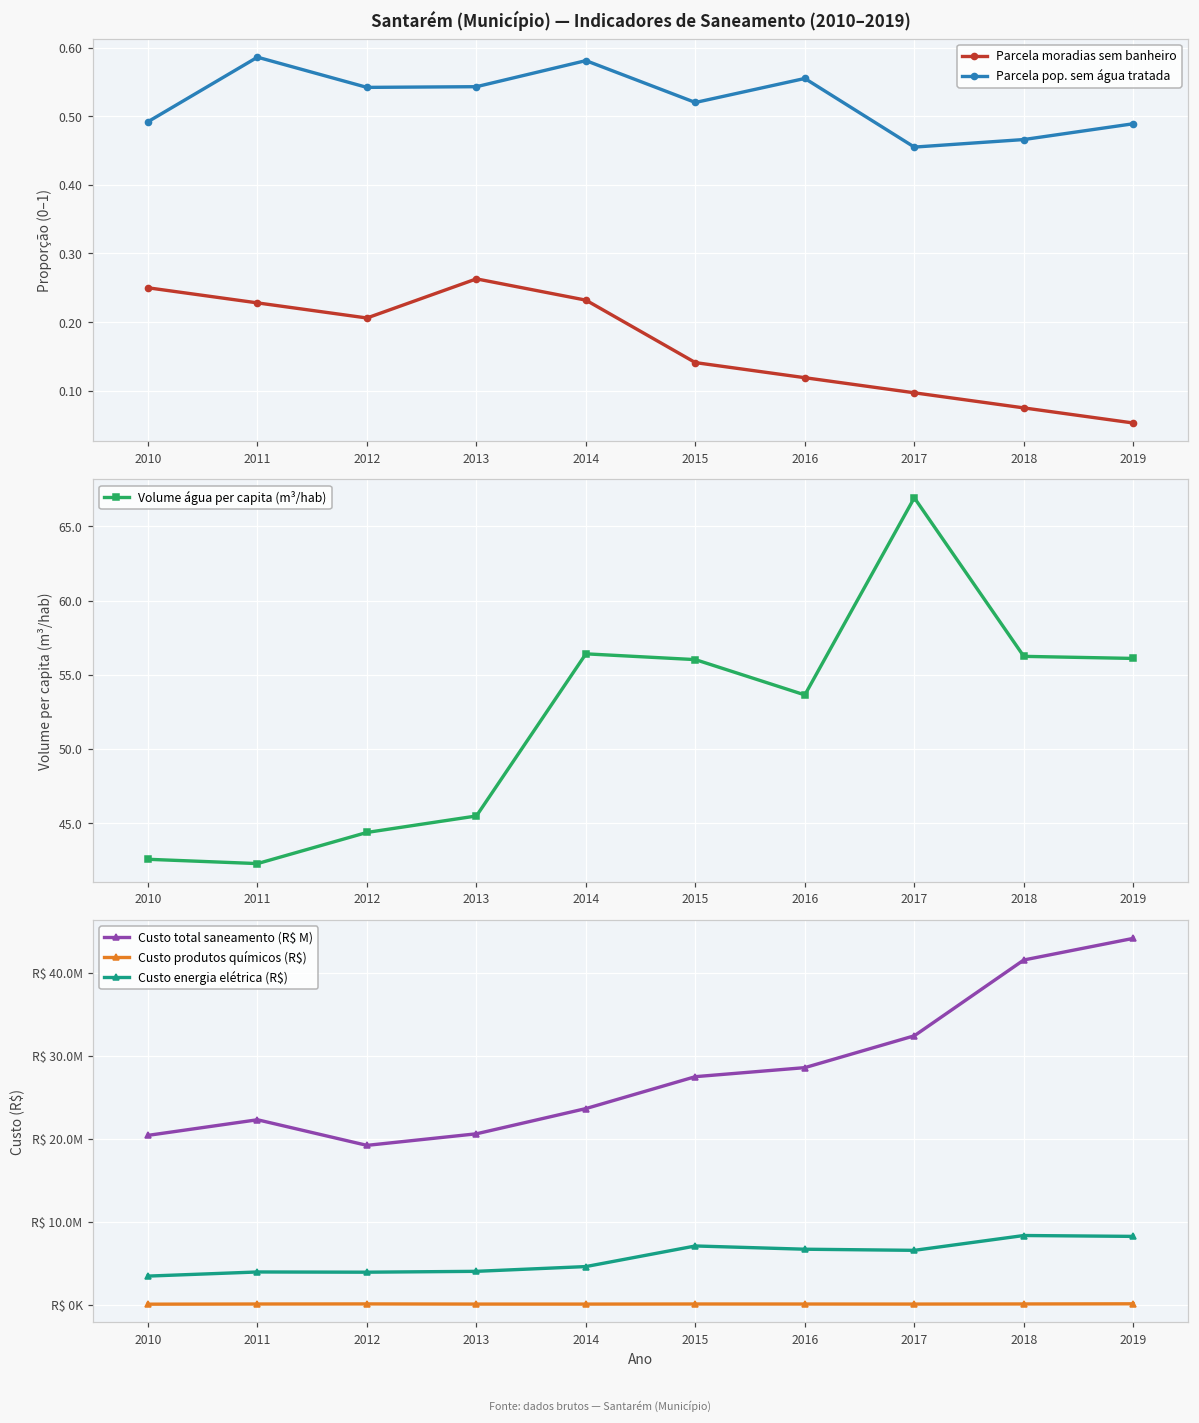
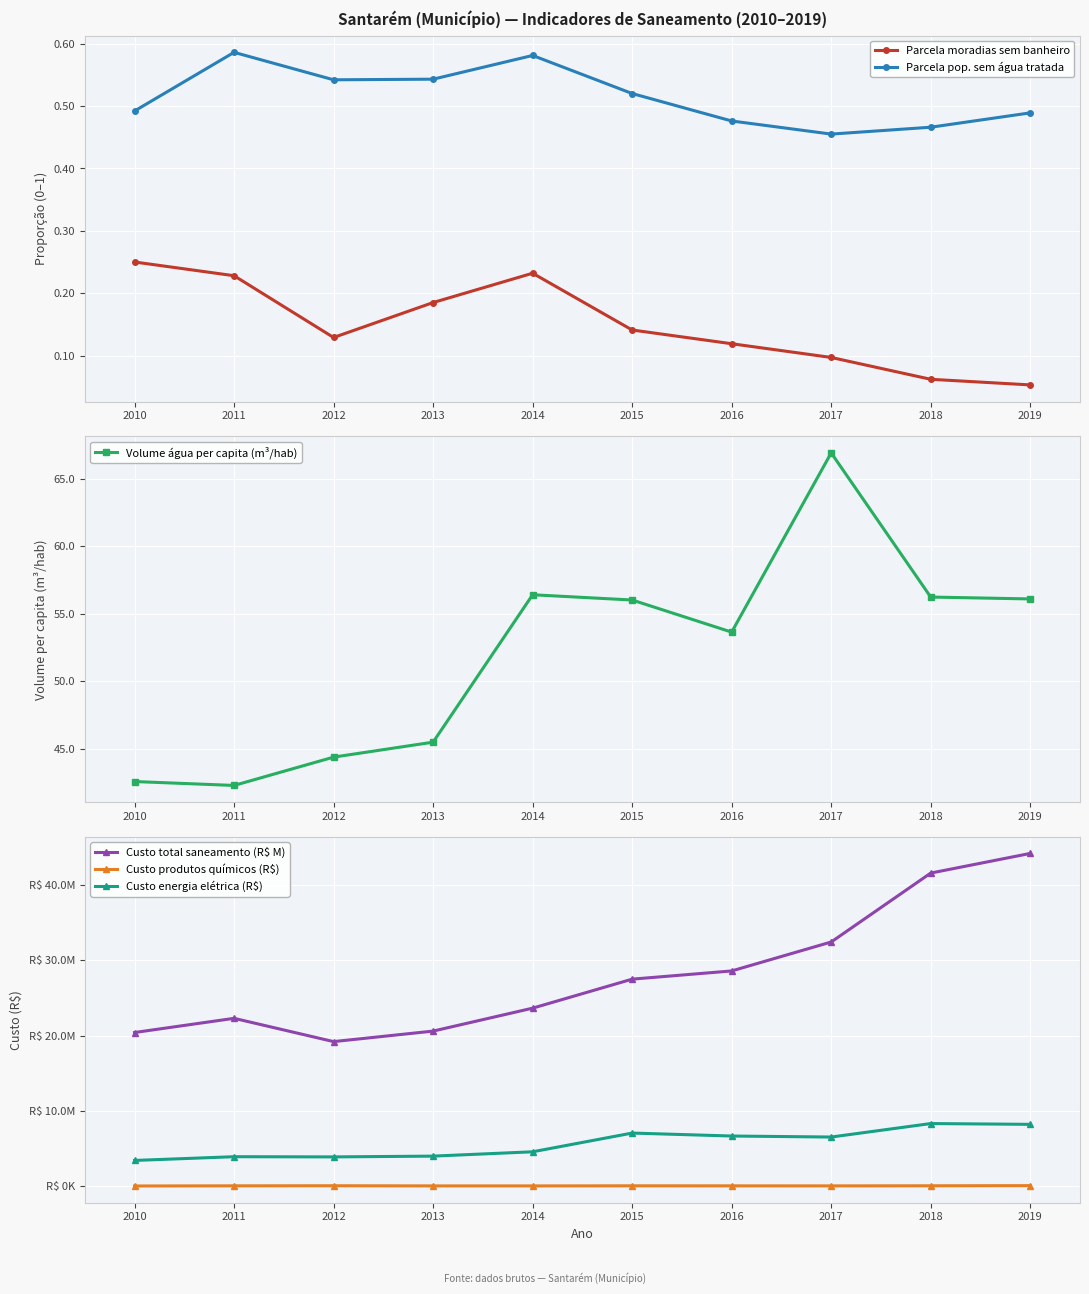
  {
    "Santarém (Município) — Indicadores de Saneamento (2010–2019)": {
      "Parcela moradias sem banheiro": {
        "2010": 0.25,
        "2011": 0.23,
-       "2012": 0.21,
-       "2013": 0.26,
+       "2012": 0.13,
+       "2013": 0.19,
        "2014": 0.23,
        "2015": 0.14,
        "2016": 0.12,
        "2017": 0.10,
-       "2018": 0.08,
+       "2018": 0.06,
        "2019": 0.05
      },
      "Parcela pop. sem água tratada": {
        "2010": 0.49,
        "2011": 0.59,
        "2012": 0.54,
        "2013": 0.54,
        "2014": 0.58,
        "2015": 0.52,
-       "2016": 0.56,
+       "2016": 0.48,
        "2017": 0.46,
        "2018": 0.47,
        "2019": 0.49
      }
    }
  }
